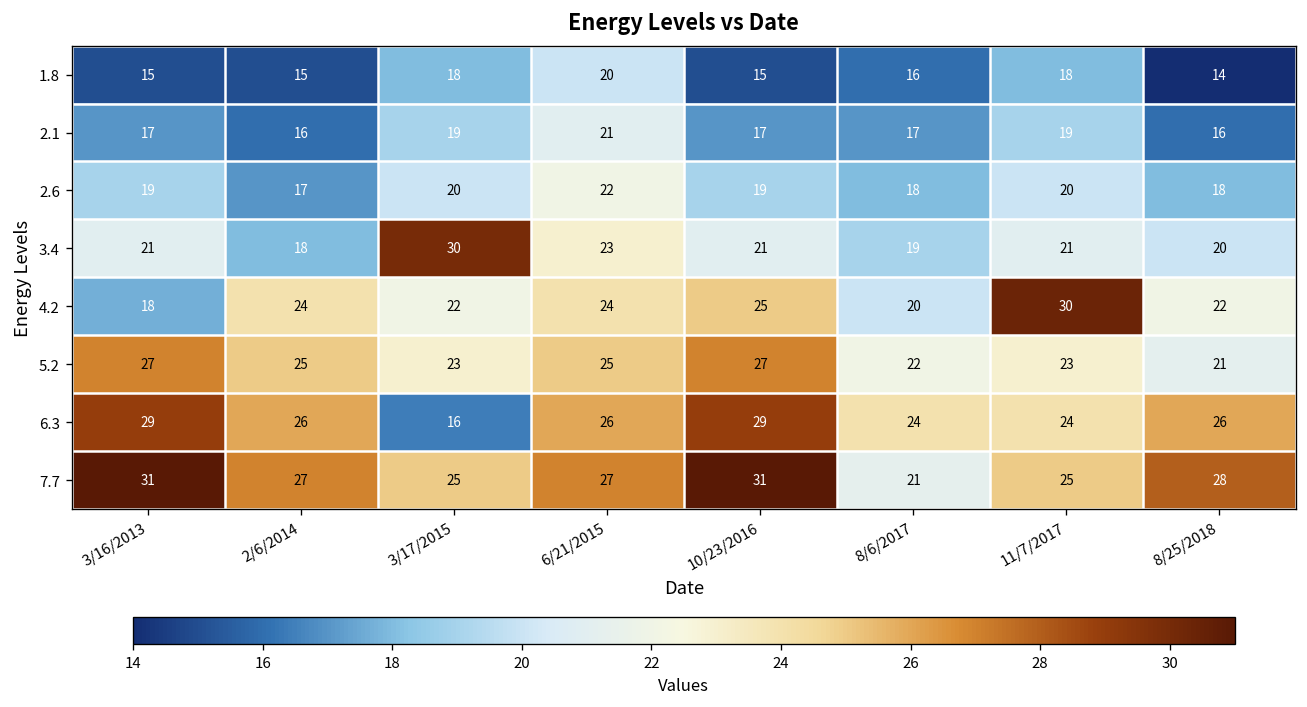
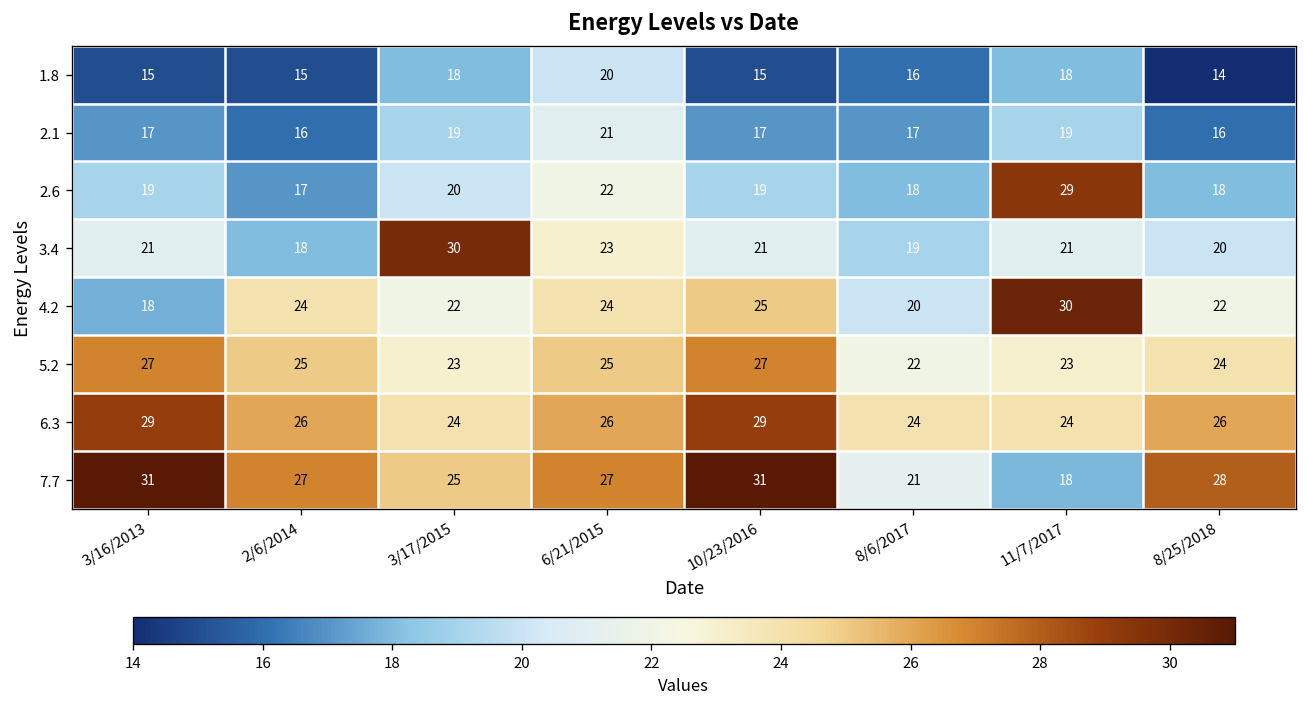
  {
    "1.8": {
      "3/16/2013": 15,
      "2/6/2014": 15,
      "3/17/2015": 18,
      "6/21/2015": 20,
      "10/23/2016": 15,
      "8/6/2017": 16,
      "11/7/2017": 18,
      "8/25/2018": 14
    },
    "2.1": {
      "3/16/2013": 17,
      "2/6/2014": 16,
      "3/17/2015": 19,
      "6/21/2015": 21,
      "10/23/2016": 17,
      "8/6/2017": 17,
      "11/7/2017": 19,
      "8/25/2018": 16
    },
    "2.6": {
      "3/16/2013": 19,
      "2/6/2014": 17,
      "3/17/2015": 20,
      "6/21/2015": 22,
      "10/23/2016": 19,
      "8/6/2017": 18,
-     "11/7/2017": 20,
+     "11/7/2017": 29,
      "8/25/2018": 18
    },
    "3.4": {
      "3/16/2013": 21,
      "2/6/2014": 18,
      "3/17/2015": 30,
      "6/21/2015": 23,
      "10/23/2016": 21,
      "8/6/2017": 19,
      "11/7/2017": 21,
      "8/25/2018": 20
    },
    "4.2": {
      "3/16/2013": 18,
      "2/6/2014": 24,
      "3/17/2015": 22,
      "6/21/2015": 24,
      "10/23/2016": 25,
      "8/6/2017": 20,
      "11/7/2017": 30,
      "8/25/2018": 22
    },
    "5.2": {
      "3/16/2013": 27,
      "2/6/2014": 25,
      "3/17/2015": 23,
      "6/21/2015": 25,
      "10/23/2016": 27,
      "8/6/2017": 22,
      "11/7/2017": 23,
-     "8/25/2018": 21
+     "8/25/2018": 24
    },
    "6.3": {
      "3/16/2013": 29,
      "2/6/2014": 26,
-     "3/17/2015": 16,
+     "3/17/2015": 24,
      "6/21/2015": 26,
      "10/23/2016": 29,
      "8/6/2017": 24,
      "11/7/2017": 24,
      "8/25/2018": 26
    },
    "7.7": {
      "3/16/2013": 31,
      "2/6/2014": 27,
      "3/17/2015": 25,
      "6/21/2015": 27,
      "10/23/2016": 31,
      "8/6/2017": 21,
-     "11/7/2017": 25,
+     "11/7/2017": 18,
      "8/25/2018": 28
    }
  }
